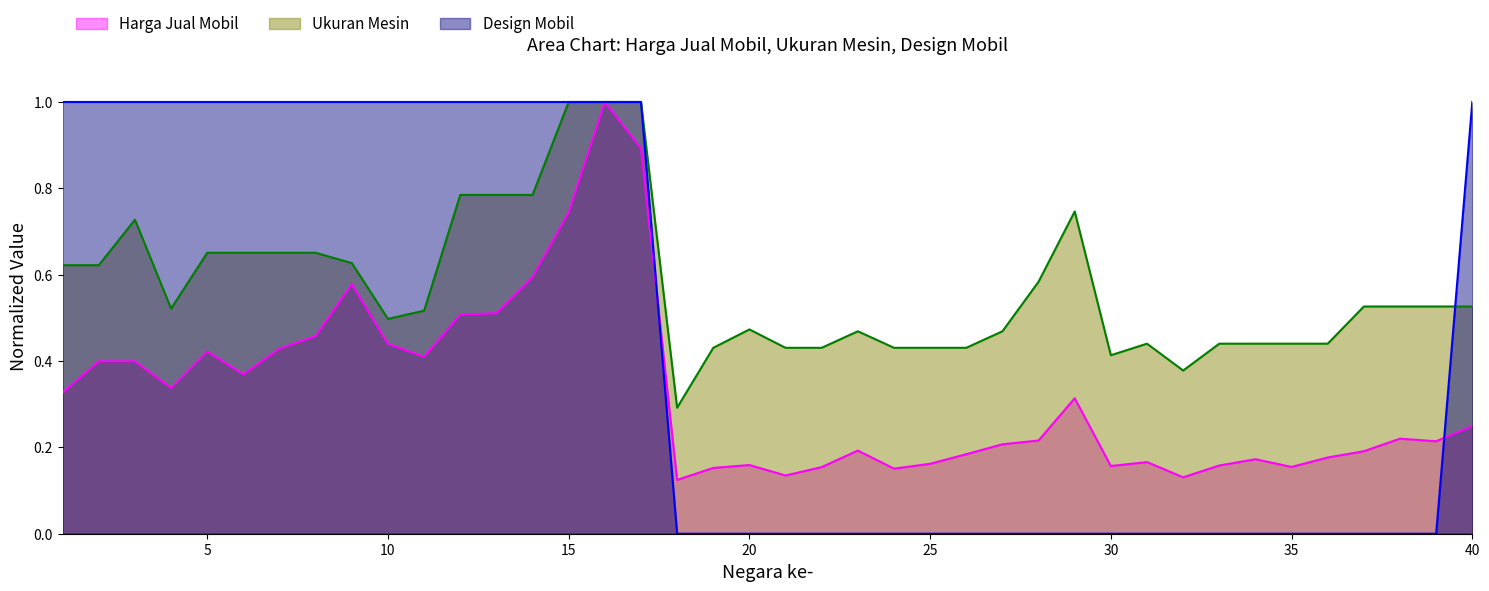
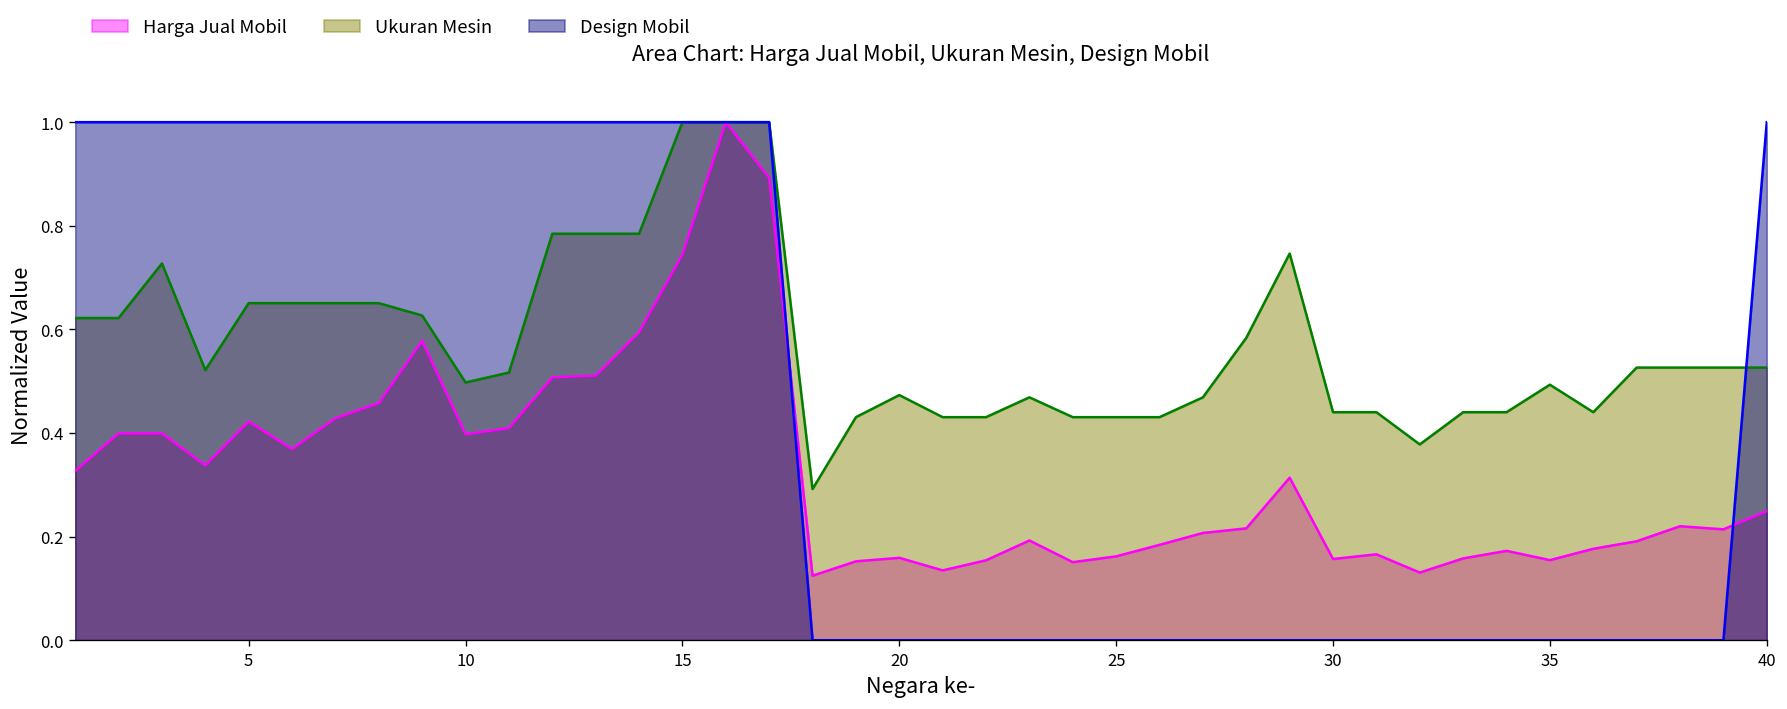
  {
    "Harga Jual Mobil": {
      "5": 0.42,
-     "10": 0.44,
+     "10": 0.40,
      "15": 0.74,
      "20": 0.16,
      "25": 0.16,
      "30": 0.16,
      "35": 0.15,
      "40": 0.25
    },
    "Ukuran Mesin": {
      "5": 0.65,
      "10": 0.50,
      "20": 0.47,
      "25": 0.43,
-     "30": 0.41,
-     "35": 0.44,
+     "30": 0.44,
+     "35": 0.49,
      "40": 0.53
    },
    "Design Mobil": {
      "5": 1.00,
      "10": 1.00,
      "20": 0.00,
      "25": 0.00,
      "30": 0.00,
      "35": 0.00,
      "40": 1.00
    }
  }
